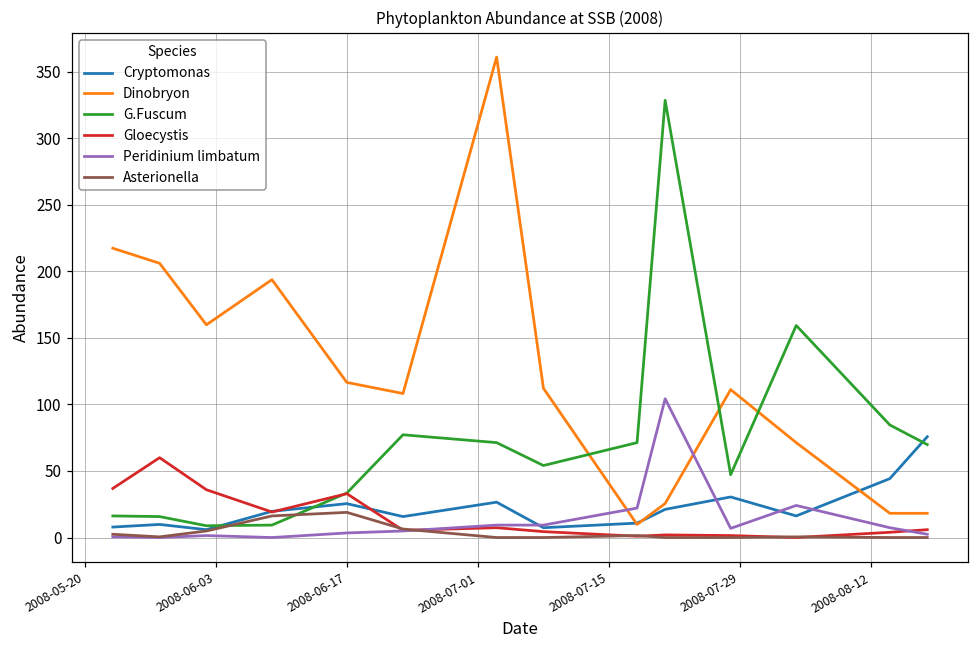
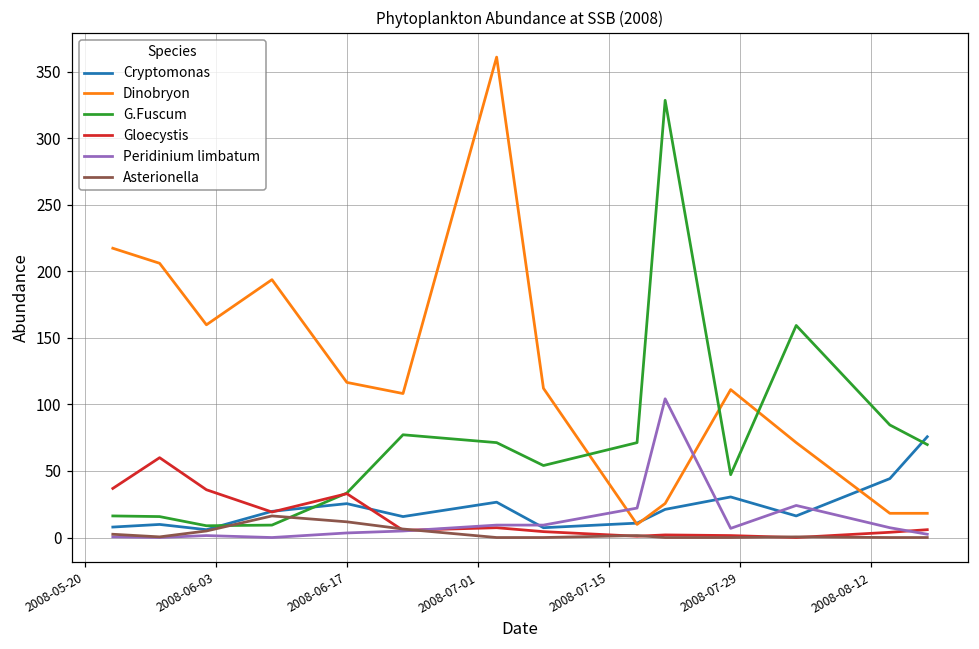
  {
    "Cryptomonas": {
      "2008-06-17": 25
    },
    "Dinobryon": {
      "2008-06-17": 117
    },
    "Peridinium limbatum": {
      "2008-06-17": 3
    },
    "Asterionella": {
-     "2008-06-17": 19
+     "2008-06-17": 12
    }
  }
